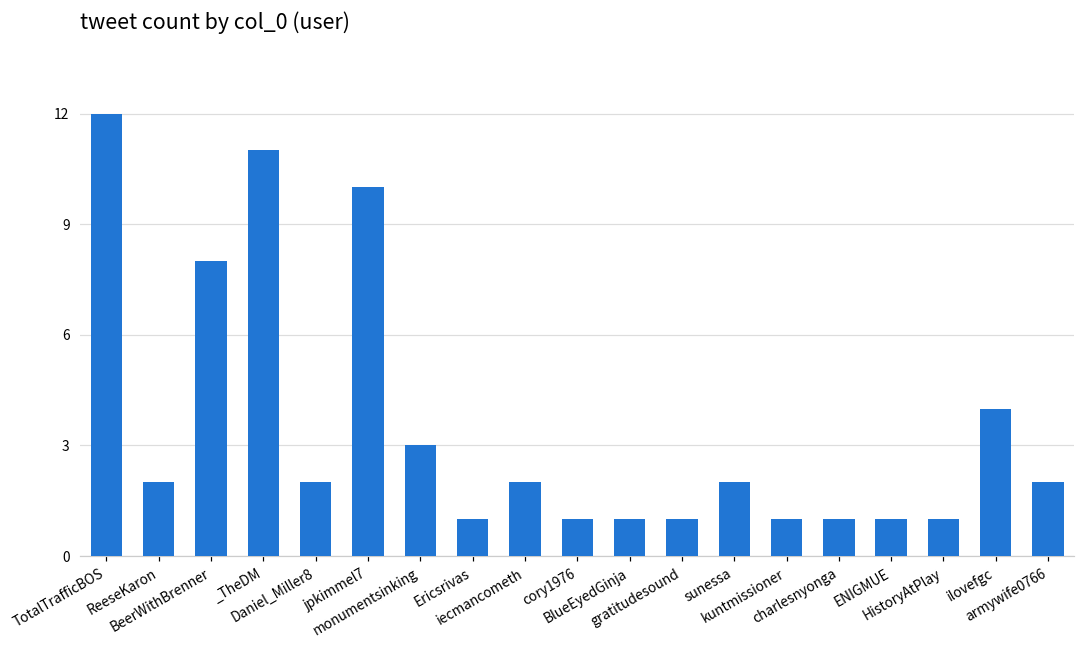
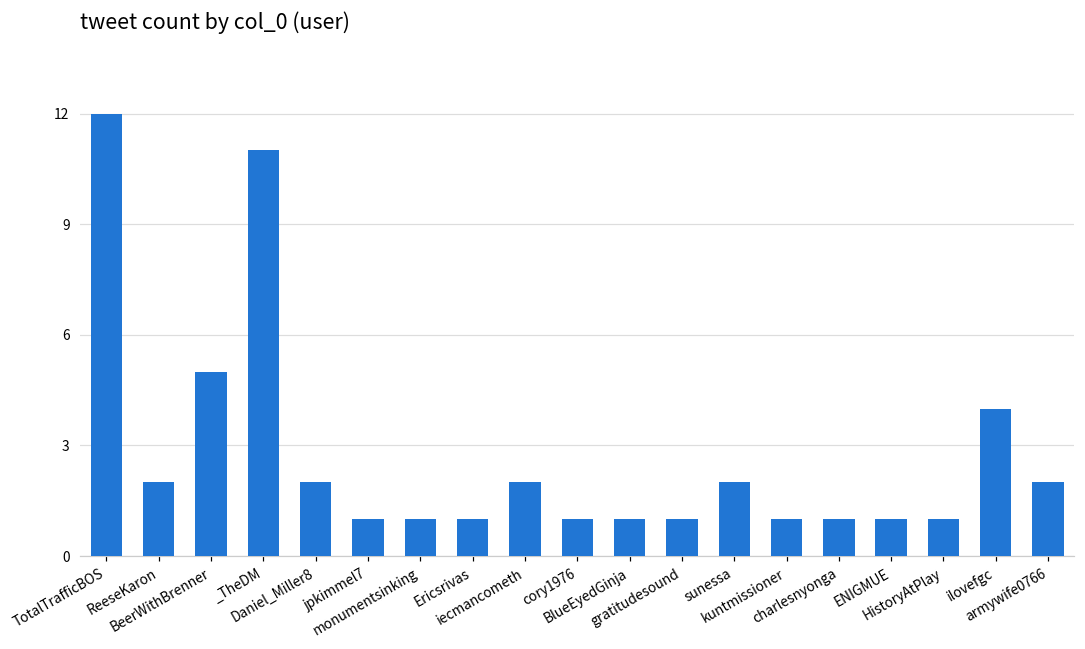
  {
    "TotalTrafficBOS": 12,
    "ReeseKaron": 2,
-   "BeerWithBrenner": 8,
+   "BeerWithBrenner": 5,
    "_TheDM": 11,
    "Daniel_Miller8": 2,
-   "jpkimmel7": 10,
-   "monumentsinking": 3,
+   "jpkimmel7": 1,
+   "monumentsinking": 1,
    "Ericsrivas": 1,
    "iecmancometh": 2,
    "cory1976": 1,
    "BlueEyedGinja": 1,
    "gratitudesound": 1,
    "sunessa": 2,
    "kuntmissioner": 1,
    "charlesnyonga": 1,
    "ENIGMUE": 1,
    "HistoryAtPlay": 1,
    "ilovefgc": 4,
    "armywife0766": 2
  }
